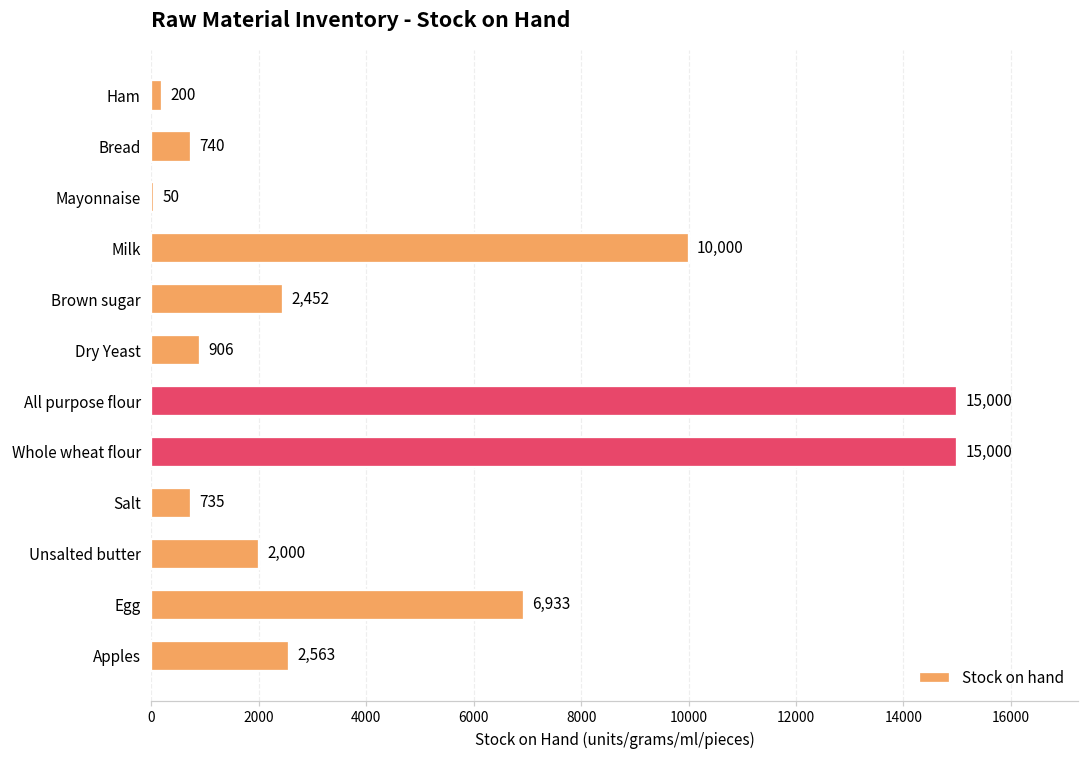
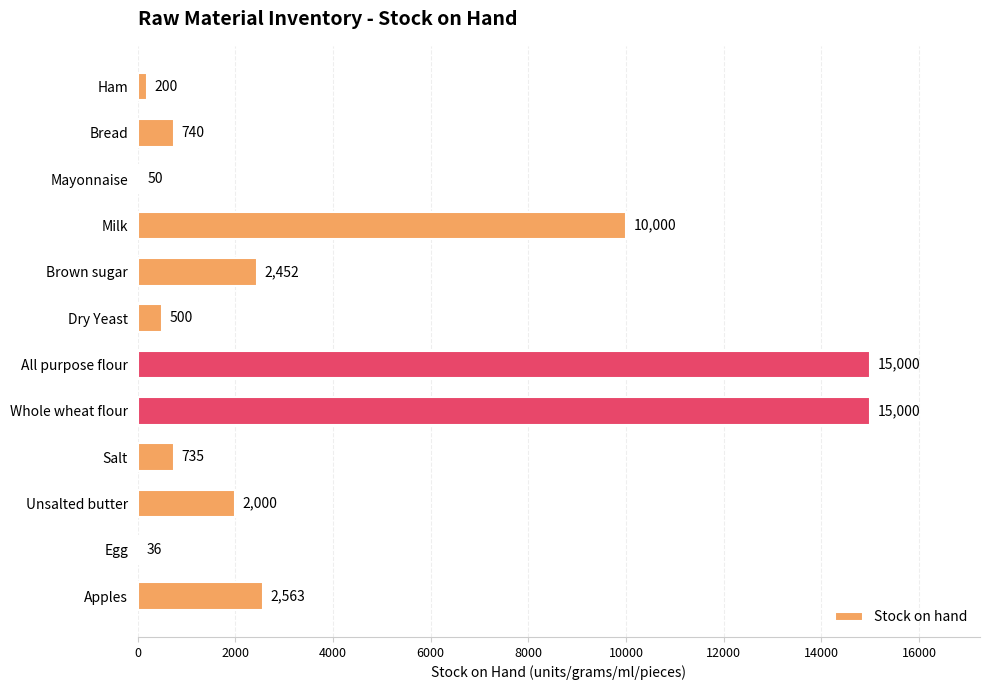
  {
    "Ham": "200",
    "Bread": "740",
    "Mayonnaise": "50",
    "Milk": "10,000",
    "Brown sugar": "2,452",
-   "Dry Yeast": "906",
+   "Dry Yeast": "500",
    "All purpose flour": "15,000",
    "Whole wheat flour": "15,000",
    "Salt": "735",
    "Unsalted butter": "2,000",
-   "Egg": "6,933",
+   "Egg": "36",
    "Apples": "2,563"
  }
